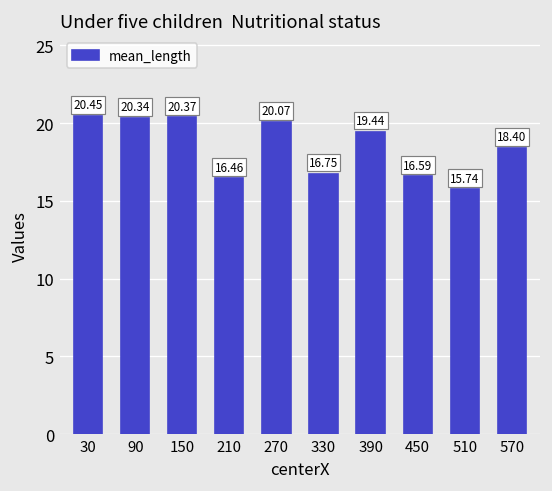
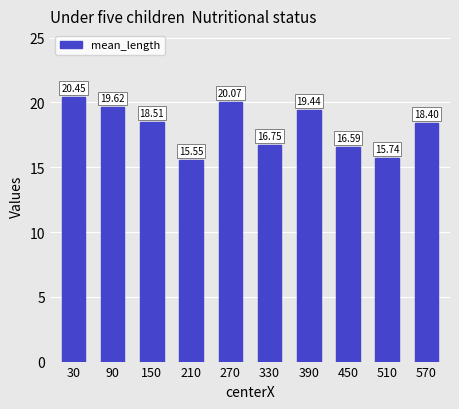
  {
-   "90": 20.34,
-   "150": 20.37,
-   "210": 16.46
+   "90": 19.62,
+   "150": 18.51,
+   "210": 15.55
  }
